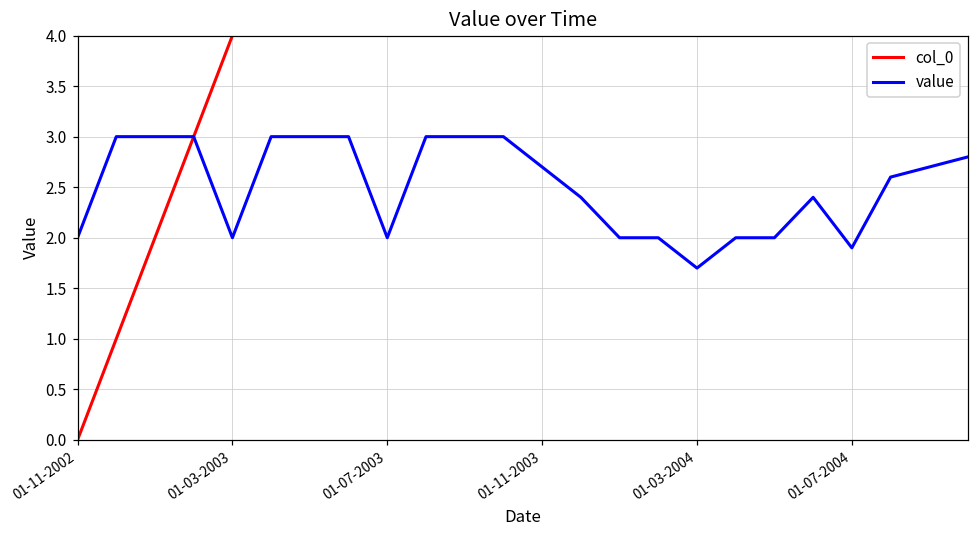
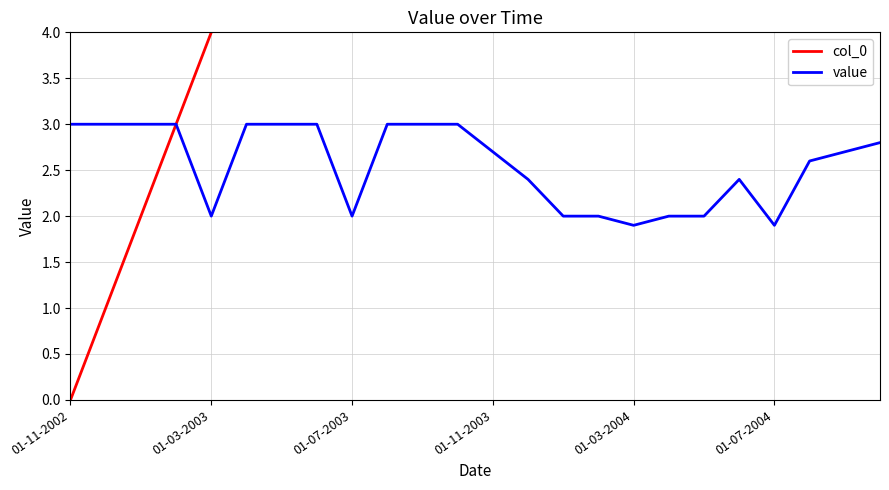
  {
    "col_0": {
      "01-11-2002": 0.0,
      "01-03-2003": 4.0
    },
    "value": {
-     "01-11-2002": 2,
+     "01-11-2002": 3,
      "01-03-2003": 2.0,
      "01-07-2003": 2.0,
      "01-11-2003": 2.7,
-     "01-03-2004": 1.7,
+     "01-03-2004": 1.9,
      "01-07-2004": 1.9
    }
  }
